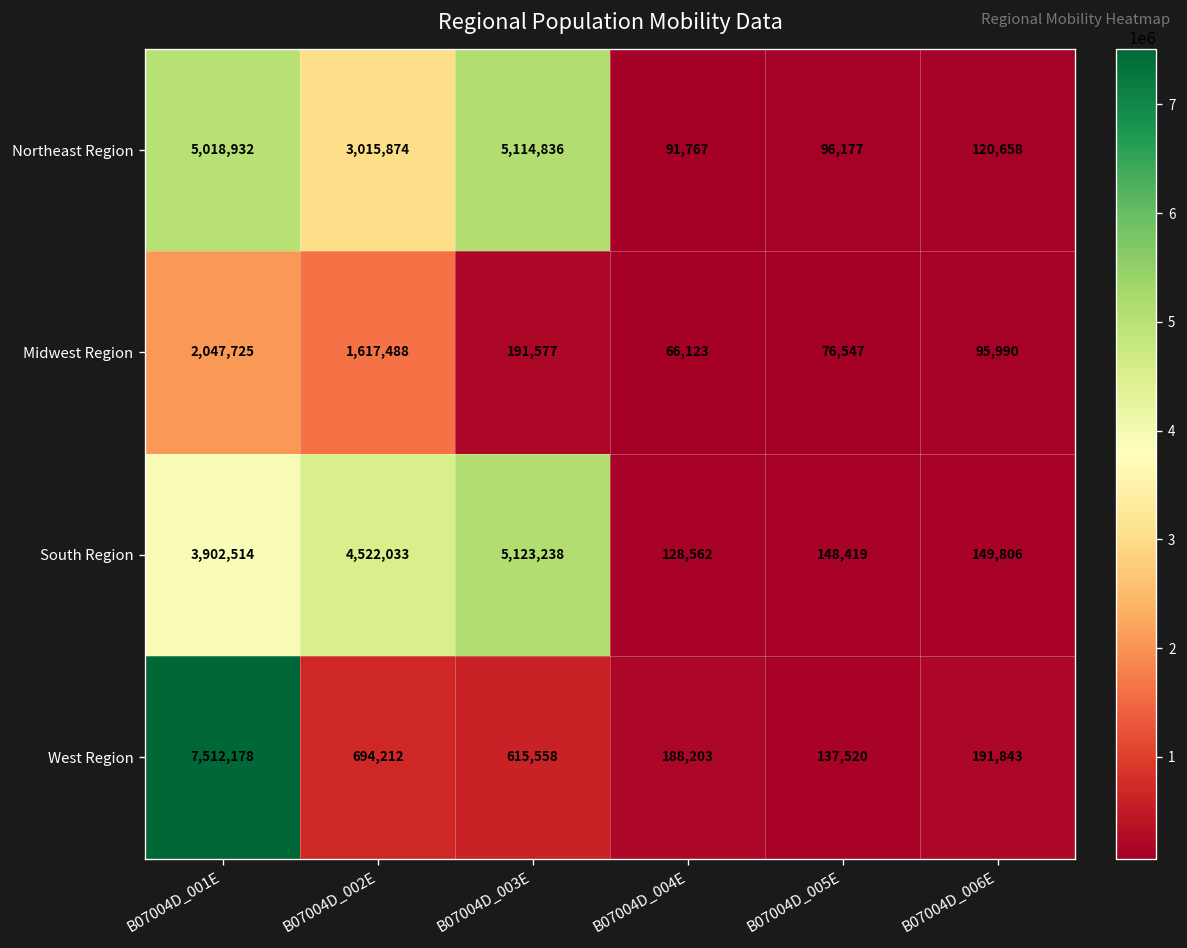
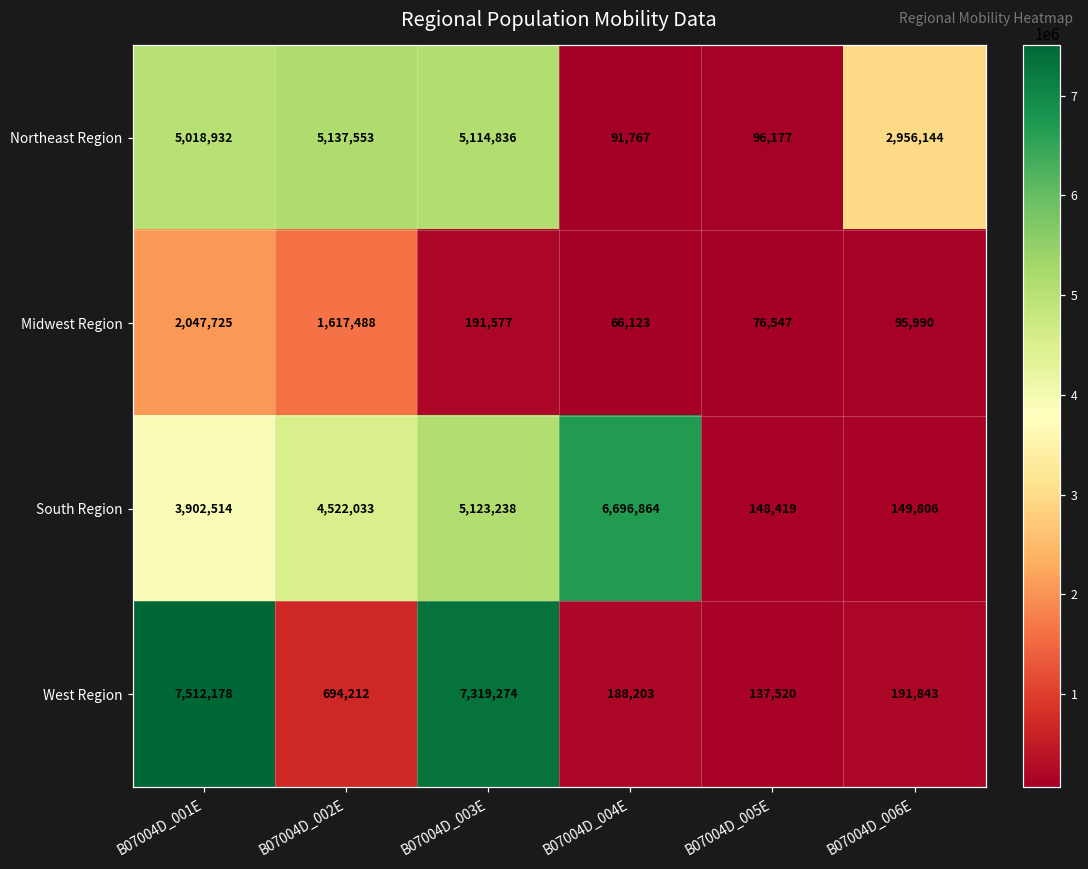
  {
    "Northeast Region": {
      "B07004D_001E": "5,018,932",
-     "B07004D_002E": "3,015,874",
+     "B07004D_002E": "5,137,553",
      "B07004D_003E": "5,114,836",
      "B07004D_004E": "91,767",
      "B07004D_005E": "96,177",
-     "B07004D_006E": "120,658"
+     "B07004D_006E": "2,956,144"
    },
    "Midwest Region": {
      "B07004D_001E": "2,047,725",
      "B07004D_002E": "1,617,488",
      "B07004D_003E": "191,577",
      "B07004D_004E": "66,123",
      "B07004D_005E": "76,547",
      "B07004D_006E": "95,990"
    },
    "South Region": {
      "B07004D_001E": "3,902,514",
      "B07004D_002E": "4,522,033",
      "B07004D_003E": "5,123,238",
-     "B07004D_004E": "128,562",
+     "B07004D_004E": "6,696,864",
      "B07004D_005E": "148,419",
      "B07004D_006E": "149,806"
    },
    "West Region": {
      "B07004D_001E": "7,512,178",
      "B07004D_002E": "694,212",
-     "B07004D_003E": "615,558",
+     "B07004D_003E": "7,319,274",
      "B07004D_004E": "188,203",
      "B07004D_005E": "137,520",
      "B07004D_006E": "191,843"
    }
  }
